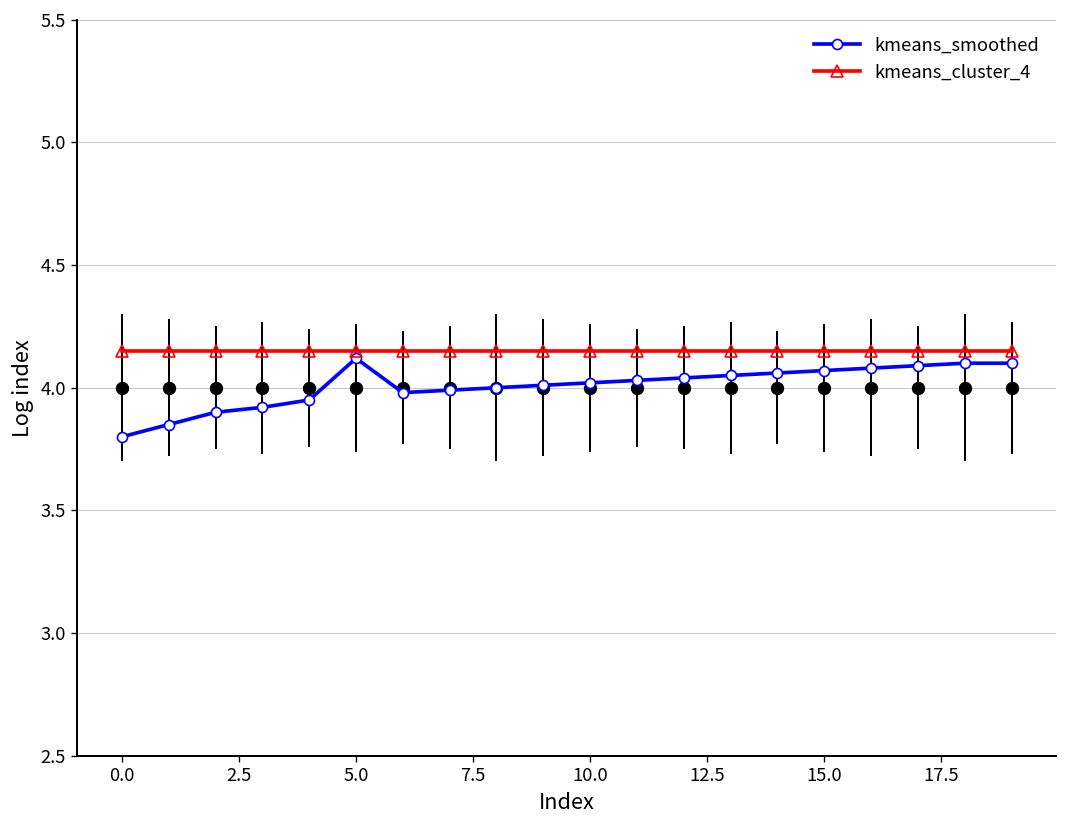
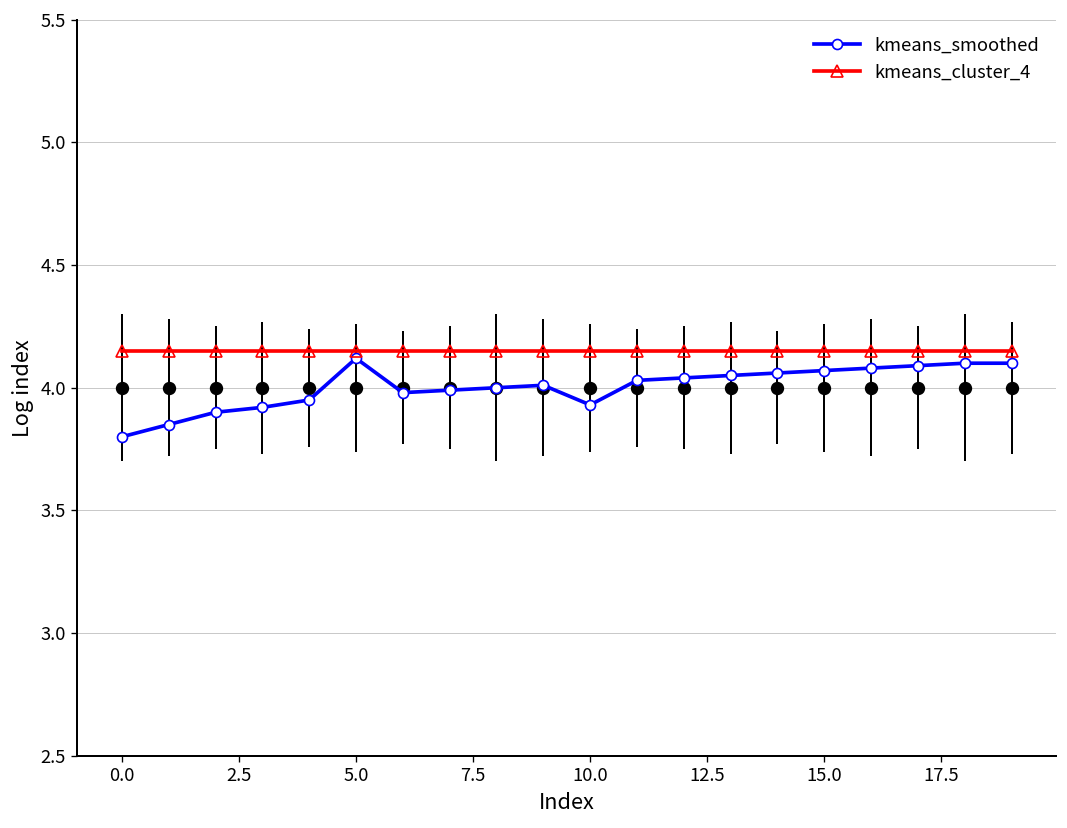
  {
    "kmeans_smoothed": {
      "0.0": 3.80,
      "5.0": 4.12,
-     "10.0": 4.02,
+     "10.0": 3.93,
      "15.0": 4.07
    },
    "kmeans_cluster_4": {
      "0.0": 4.15,
      "5.0": 4.15,
      "10.0": 4.15,
      "15.0": 4.15
    }
  }
